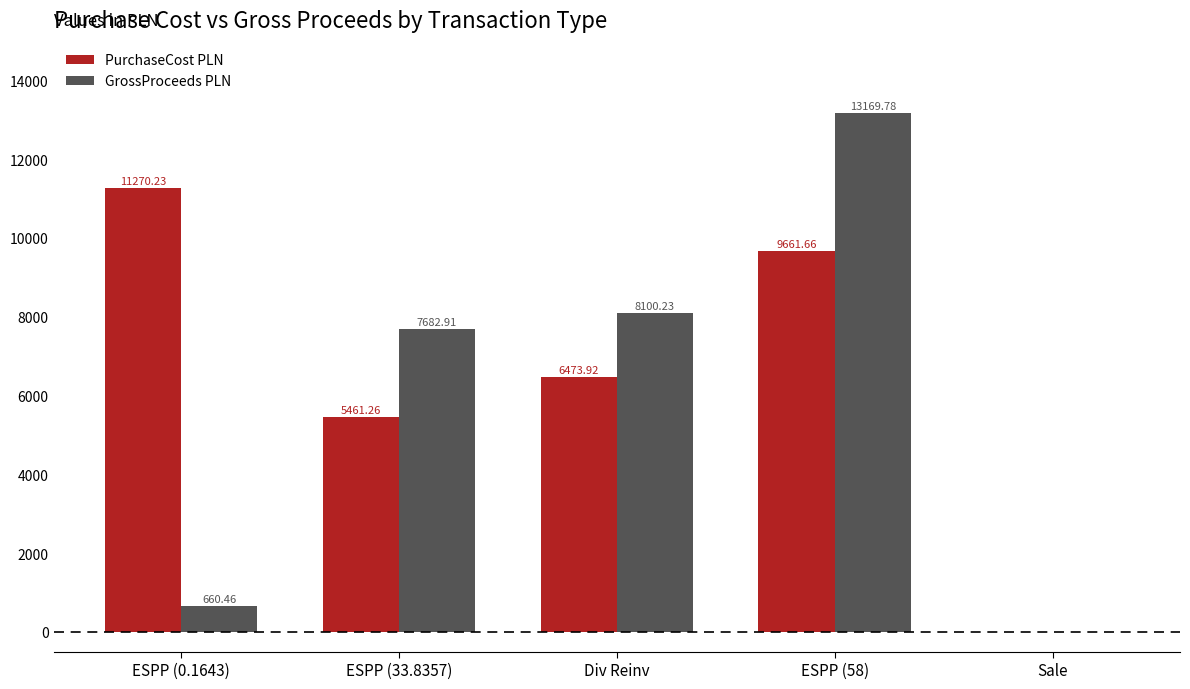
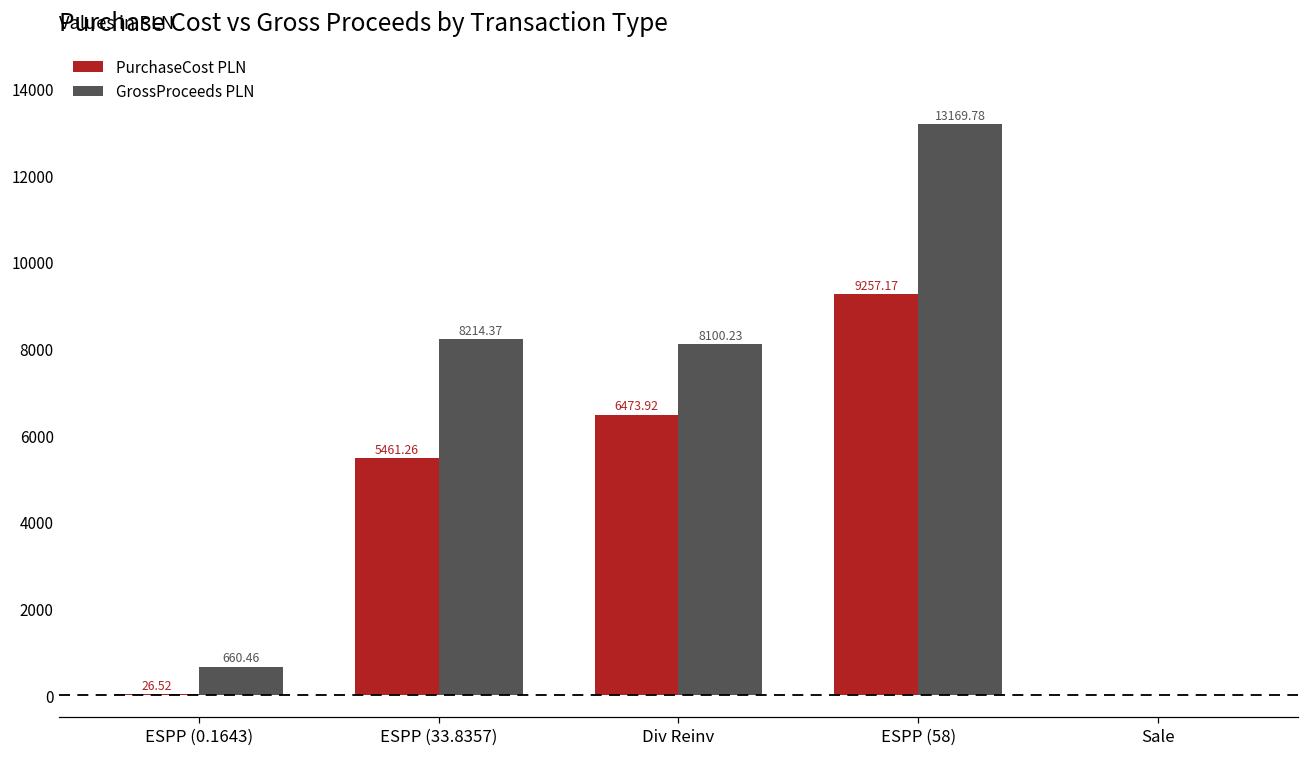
  {
    "PurchaseCost PLN": {
-     "ESPP (0.1643)": 11270.23,
+     "ESPP (0.1643)": 26.52,
      "ESPP (33.8357)": 5461.26,
      "Div Reinv": 6473.92,
-     "ESPP (58)": 9661.66
+     "ESPP (58)": 9257.17
    },
    "GrossProceeds PLN": {
      "ESPP (0.1643)": 660.46,
-     "ESPP (33.8357)": 7682.91,
+     "ESPP (33.8357)": 8214.37,
      "Div Reinv": 8100.23,
      "ESPP (58)": 13169.78
    }
  }
